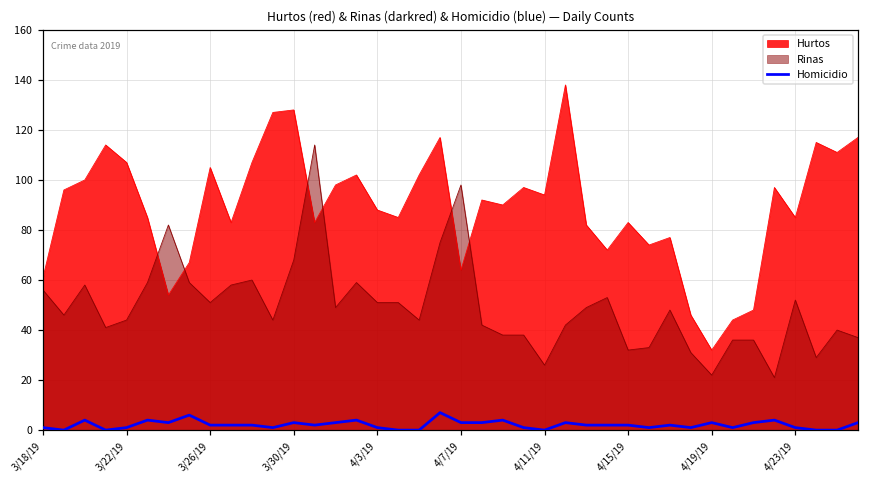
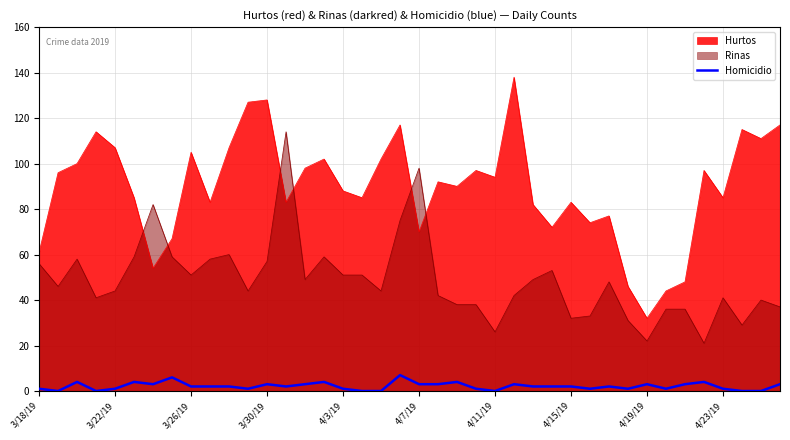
  {
    "Hurtos": {
      "3/18/19": 61,
      "3/22/19": 107,
      "3/26/19": 105,
      "3/30/19": 128,
      "4/3/19": 88,
-     "4/7/19": 64,
+     "4/7/19": 70,
      "4/11/19": 94,
      "4/15/19": 83,
      "4/19/19": 32,
      "4/23/19": 85
    },
    "Rinas": {
      "3/18/19": 56,
      "3/22/19": 44,
      "3/26/19": 51,
-     "3/30/19": 68,
+     "3/30/19": 57,
      "4/3/19": 51,
      "4/7/19": 98,
      "4/11/19": 26,
      "4/15/19": 32,
      "4/19/19": 22,
-     "4/23/19": 52
+     "4/23/19": 41
    },
    "Homicidio": {
      "3/18/19": 1,
      "3/22/19": 1,
      "3/26/19": 2,
      "3/30/19": 3,
      "4/3/19": 1,
      "4/7/19": 3,
      "4/11/19": 0,
      "4/15/19": 2,
      "4/19/19": 3,
      "4/23/19": 1
    }
  }
